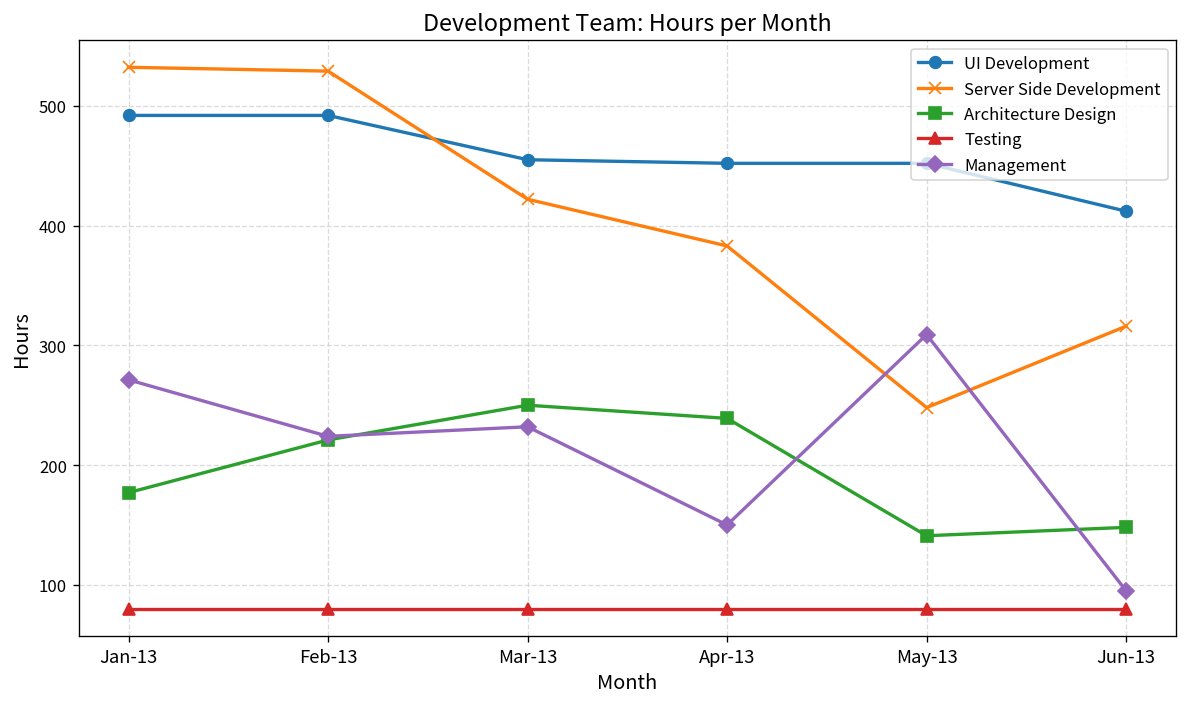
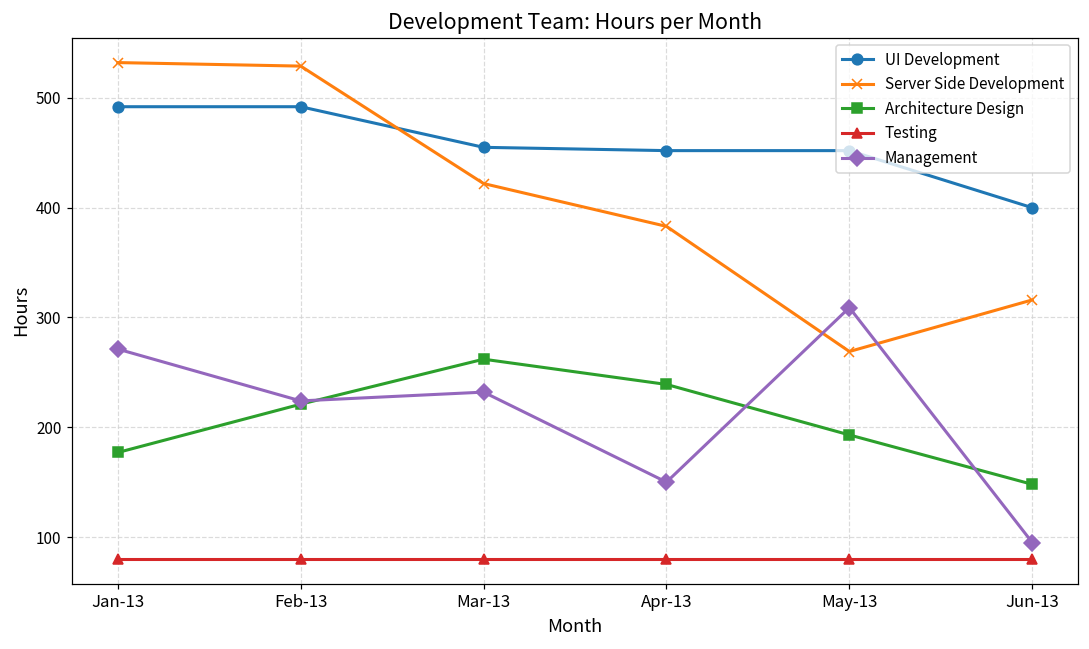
  {
    "UI Development": {
      "Jan-13": 490,
      "Feb-13": 490,
      "Mar-13": 460,
      "Apr-13": 450,
-     "Jun-13": 410
+     "Jun-13": 400
    },
    "Server Side Development": {
      "Jan-13": 530,
      "Feb-13": 530,
      "Mar-13": 420,
      "Apr-13": 380,
-     "May-13": 250,
+     "May-13": 270,
      "Jun-13": 320
    },
    "Architecture Design": {
      "Jan-13": 180,
      "Feb-13": 220,
-     "Mar-13": 250,
+     "Mar-13": 260,
      "Apr-13": 240,
-     "May-13": 140,
+     "May-13": 190,
      "Jun-13": 150
    },
    "Testing": {
      "Jan-13": 80,
      "Feb-13": 80,
      "Mar-13": 80,
      "Apr-13": 80,
      "May-13": 80,
      "Jun-13": 80
    },
    "Management": {
      "Jan-13": 270,
      "Feb-13": 220,
      "Mar-13": 230,
      "Apr-13": 150,
      "May-13": 310,
      "Jun-13": 100
    }
  }
